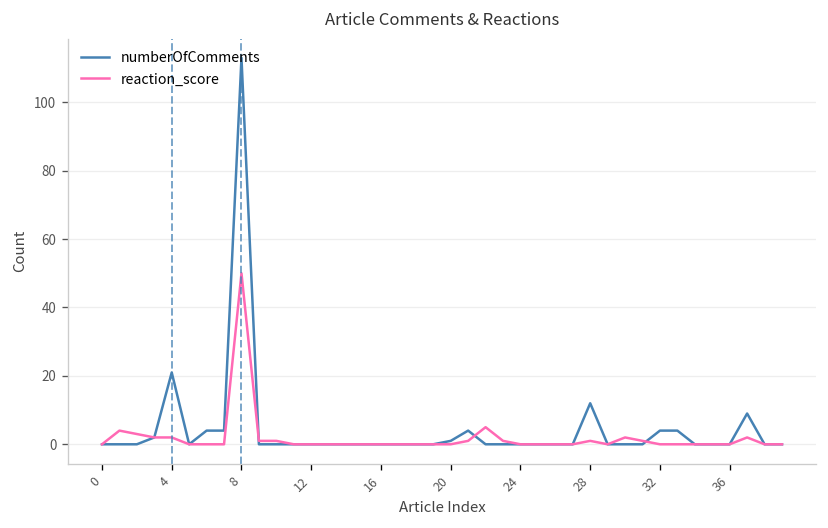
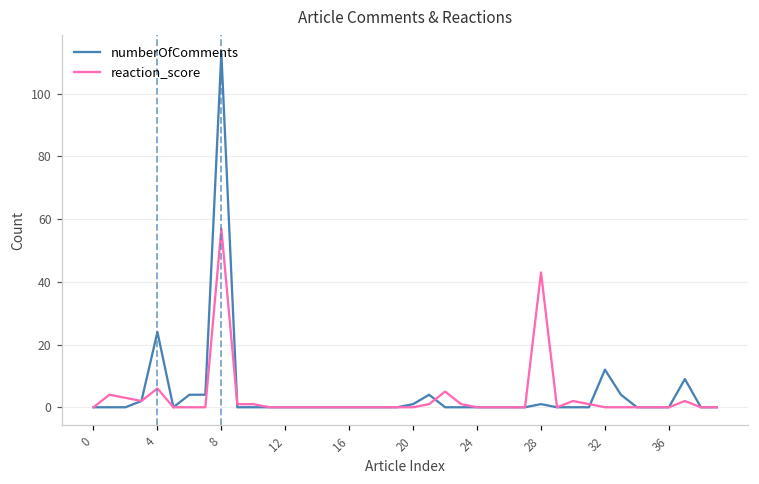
  {
    "numberOfComments": {
-     "4": 21,
+     "4": 24,
      "8": 113,
      "20": 1,
-     "28": 12,
-     "32": 4
+     "28": 1,
+     "32": 12
    },
    "reaction_score": {
-     "4": 2,
-     "8": 50,
+     "4": 6,
+     "8": 57,
      "20": 0,
-     "28": 1,
+     "28": 43,
      "32": 0
    }
  }
